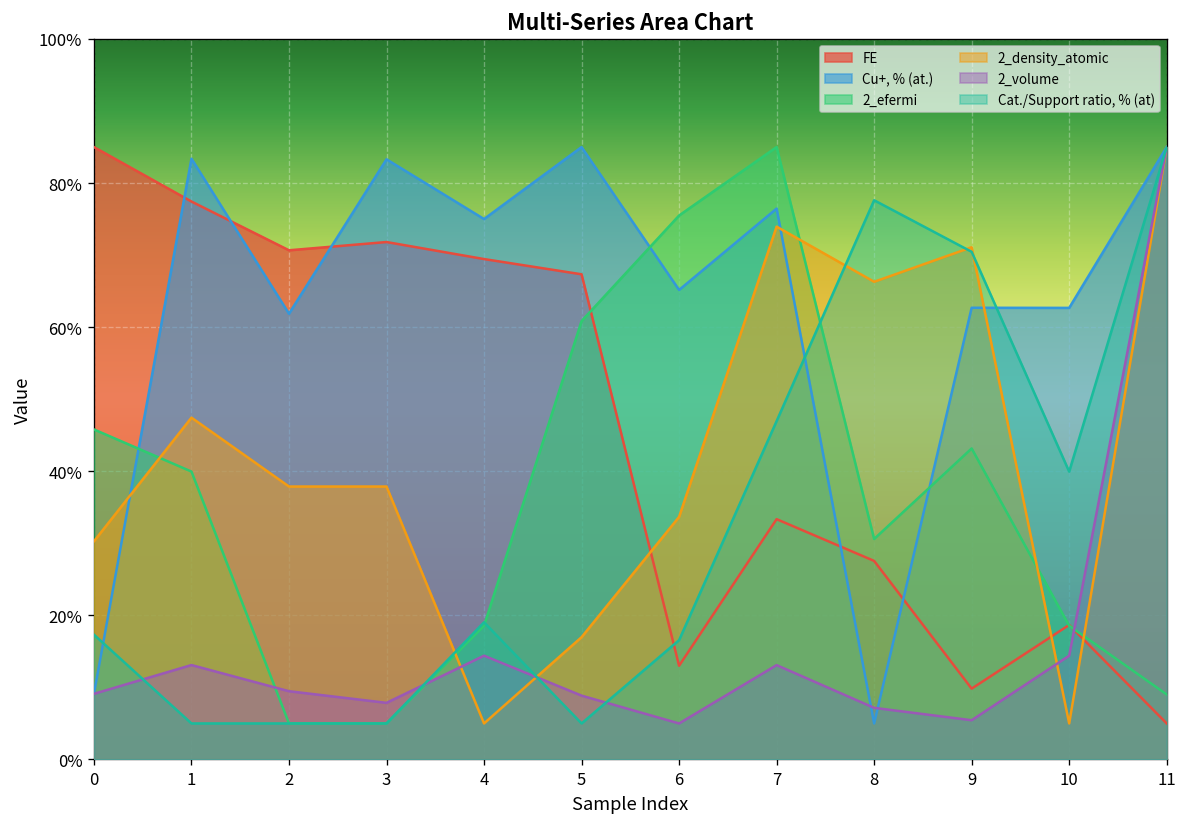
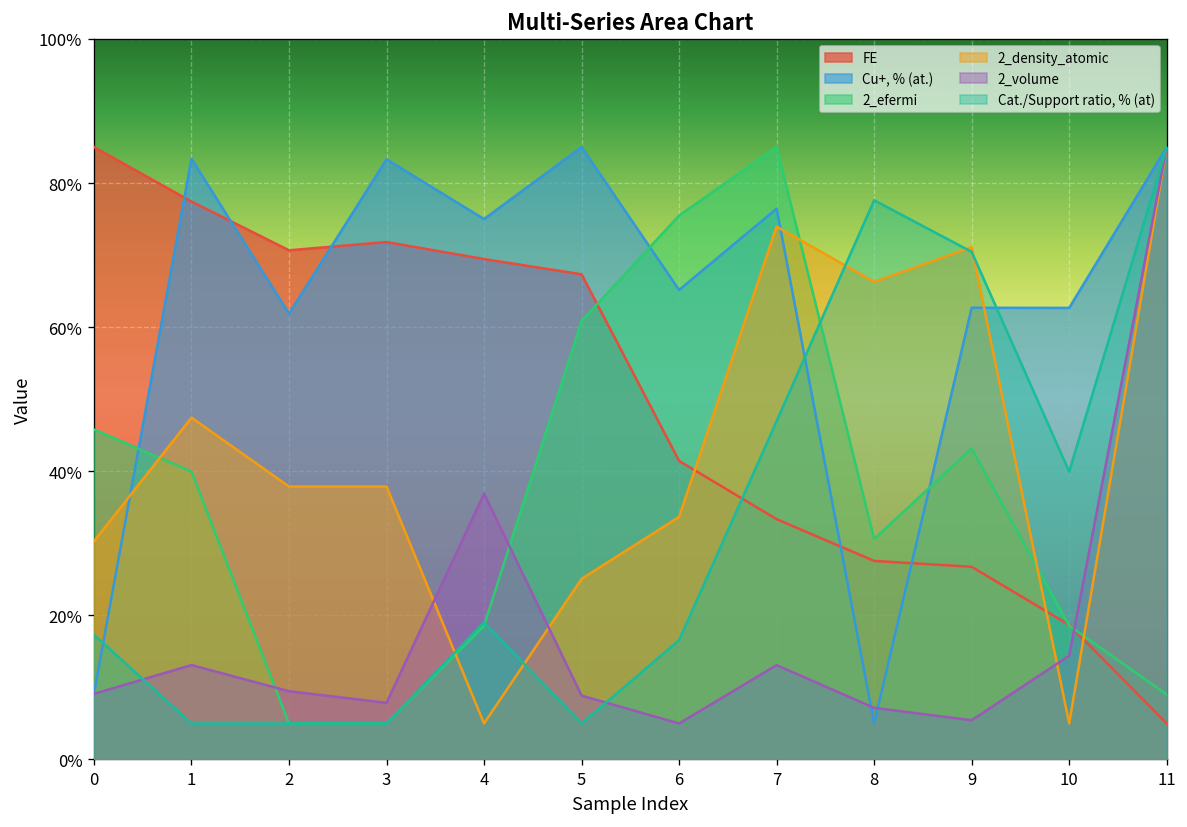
  {
    "FE": {
      "0": "85%",
      "1": "77%",
      "2": "71%",
      "3": "72%",
      "4": "69%",
      "5": "67%",
-     "6": "13%",
+     "6": "41%",
      "7": "33%",
      "8": "28%",
-     "9": "10%",
+     "9": "27%",
      "11": "5%"
    },
    "Cu+, % (at.)": {
      "1": "83%",
      "2": "62%",
      "3": "83%",
      "4": "75%",
      "5": "85%",
      "6": "65%",
      "7": "76%",
      "8": "5%",
      "9": "63%",
      "10": "63%"
    },
    "2_density_atomic": {
      "0": "30%",
      "1": "47%",
      "2": "38%",
      "3": "38%",
      "4": "5%",
-     "5": "17%",
+     "5": "25%",
      "6": "34%",
      "7": "74%",
      "8": "66%",
      "9": "71%",
      "10": "5%"
    },
    "2_volume": {
      "1": "13%",
      "2": "9%",
      "3": "8%",
-     "4": "14%",
+     "4": "37%",
      "5": "9%",
      "6": "5%",
      "7": "13%",
      "8": "7%",
      "9": "5%",
      "10": "14%"
    }
  }
